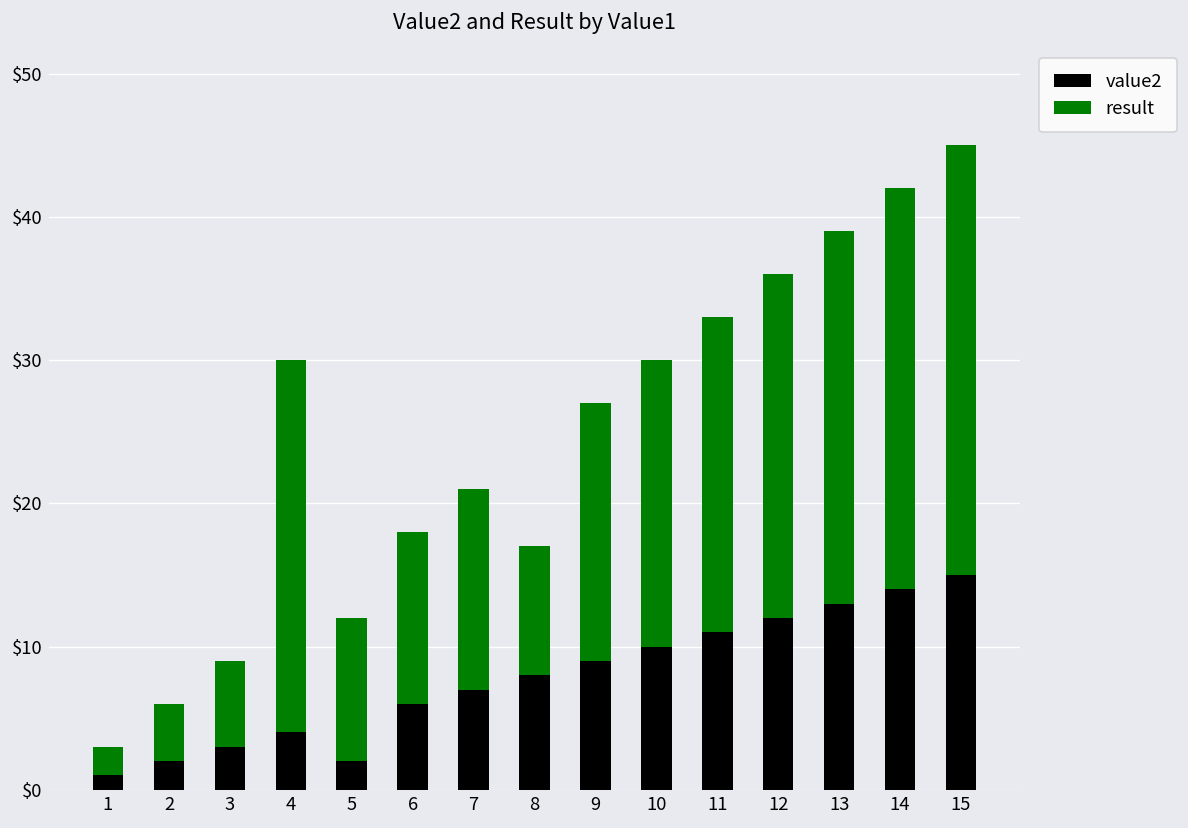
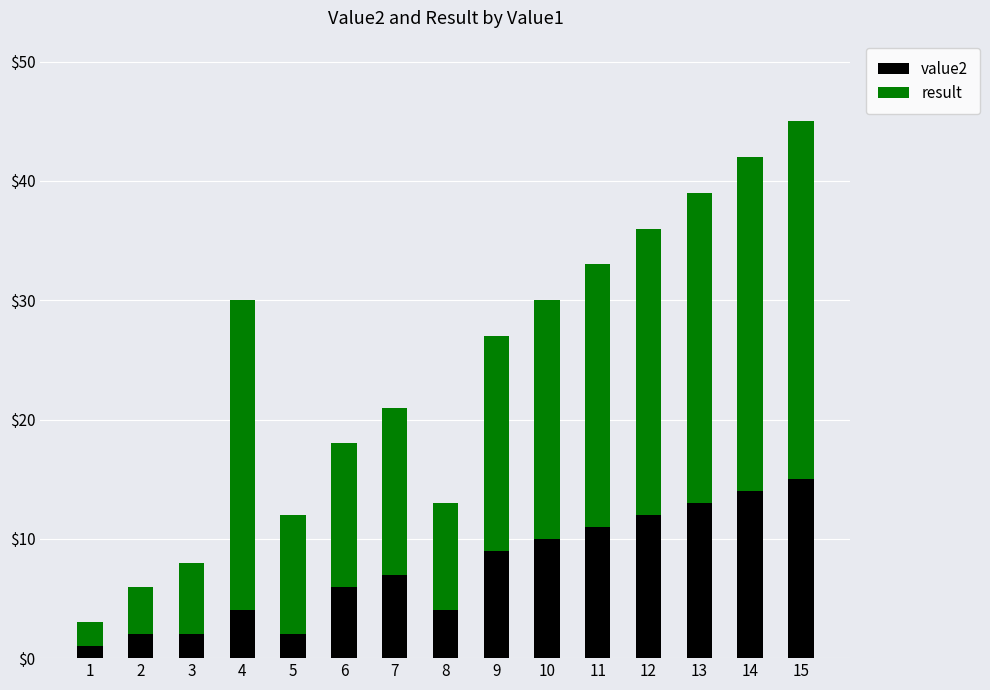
  {
    "value2": {
      "1": "$1",
      "2": "$2",
-     "3": "$3",
+     "3": "$2",
      "4": "$4",
      "5": "$2",
      "6": "$6",
      "7": "$7",
-     "8": "$8",
+     "8": "$4",
      "9": "$9",
      "10": "$10",
      "11": "$11",
      "12": "$12",
      "13": "$13",
      "14": "$14",
      "15": "$15"
    },
    "result": {
      "1": "$2",
      "2": "$4",
      "3": "$6",
      "4": "$26",
      "5": "$10",
      "6": "$12",
      "7": "$14",
      "8": "$9",
      "9": "$18",
      "10": "$20",
      "11": "$22",
      "12": "$24",
      "13": "$26",
      "14": "$28",
      "15": "$30"
    }
  }
